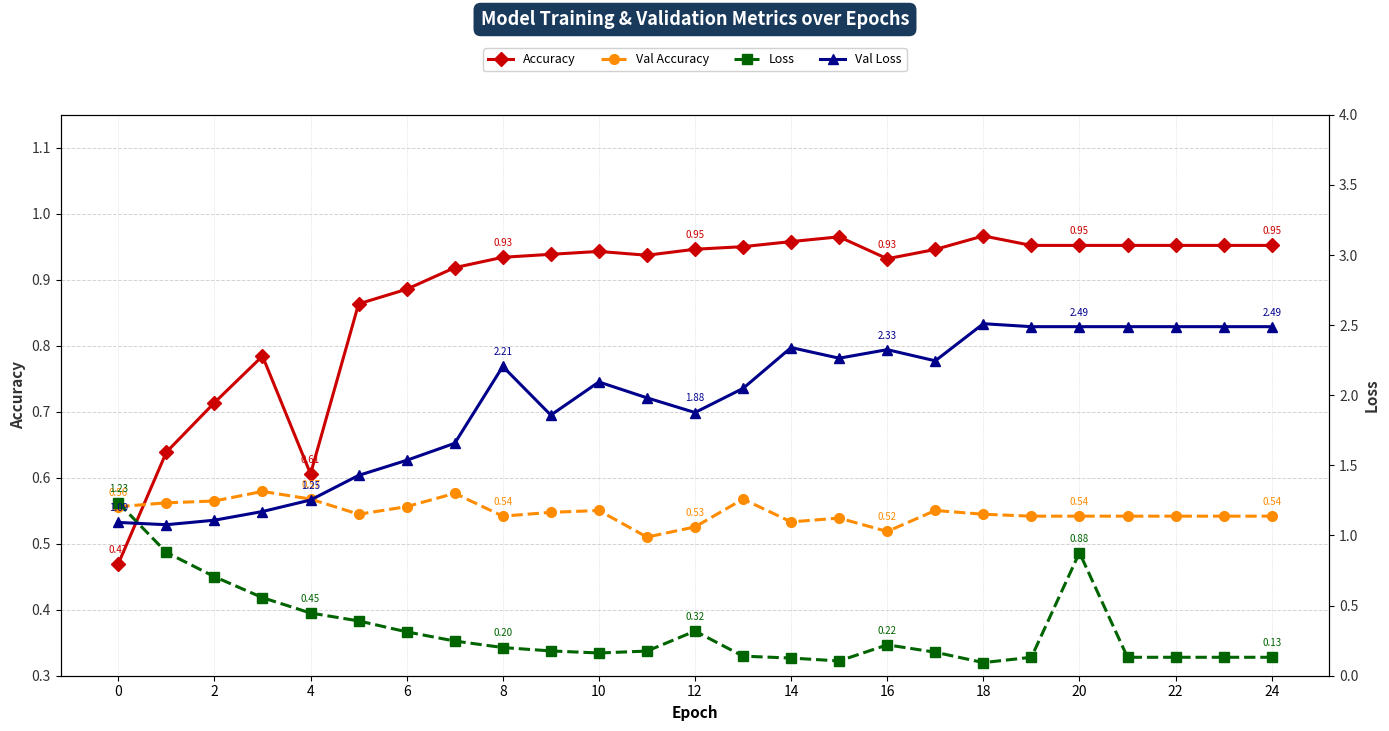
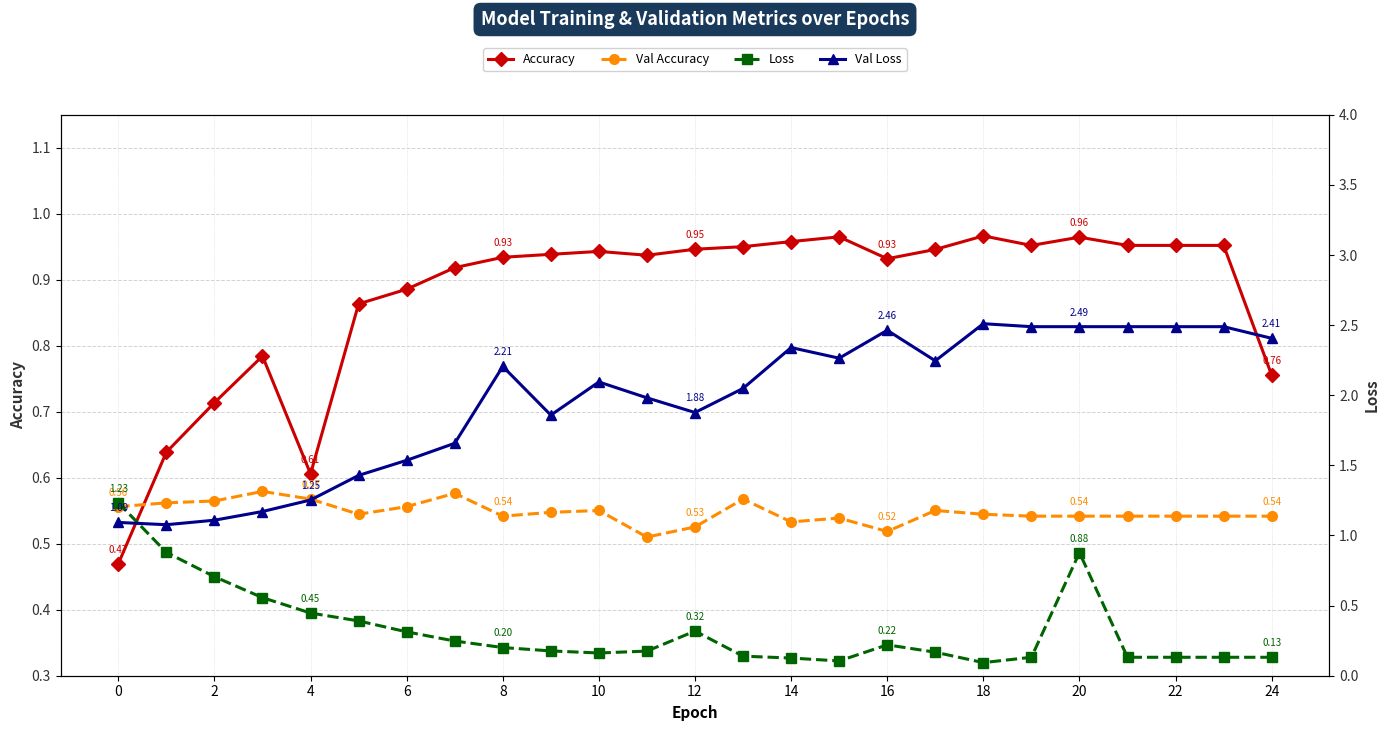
  {
    "Accuracy": {
      "0": 0.47,
      "4": 0.61,
      "8": 0.93,
      "12": 0.95,
      "16": 0.93,
-     "20": 0.95,
-     "24": 0.95
+     "20": 0.96,
+     "24": 0.76
    },
    "Val Accuracy": {
      "8": 0.54,
      "12": 0.53,
      "16": 0.52,
      "20": 0.54,
      "24": 0.54
    },
    "Loss": {
      "4": 0.45,
      "8": 0.20,
      "12": 0.32,
      "16": 0.22,
      "20": 0.88,
      "24": 0.13
    },
    "Val Loss": {
      "8": 2.21,
      "12": 1.88,
-     "16": 2.33,
+     "16": 2.46,
      "20": 2.49,
-     "24": 2.49
+     "24": 2.41
    }
  }
